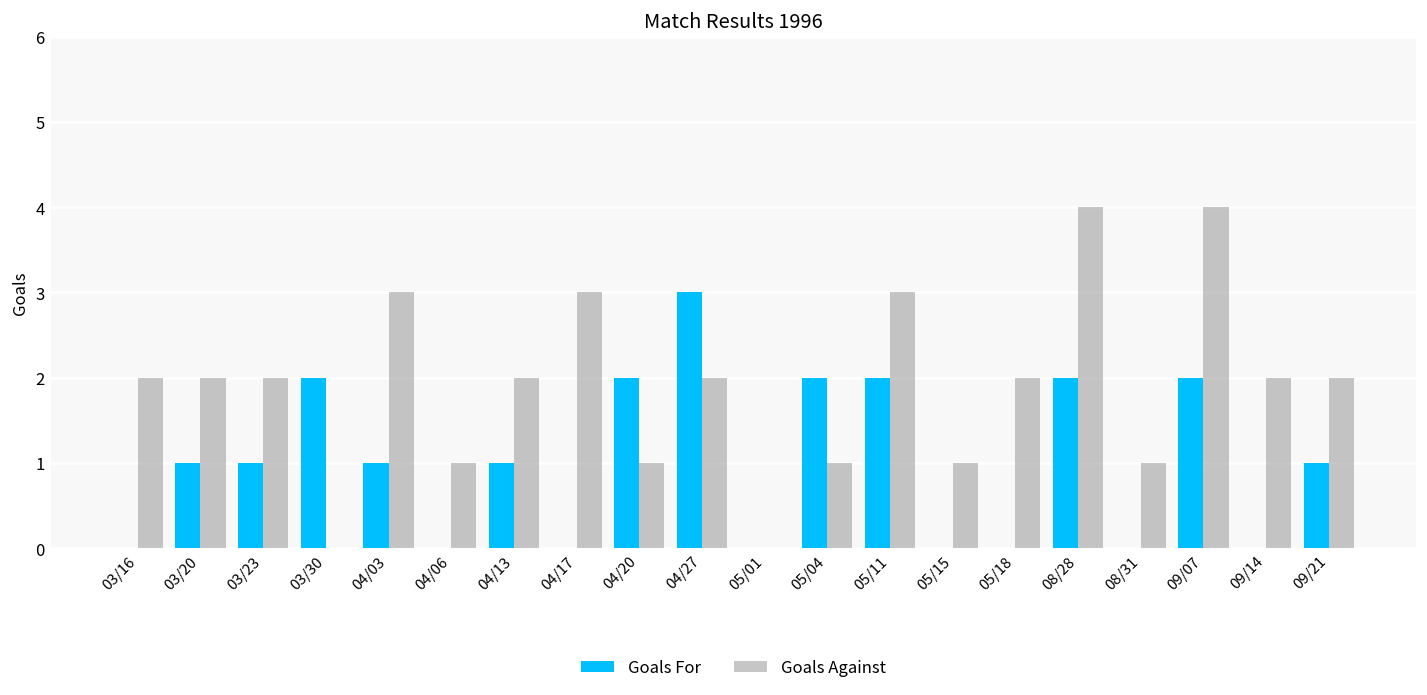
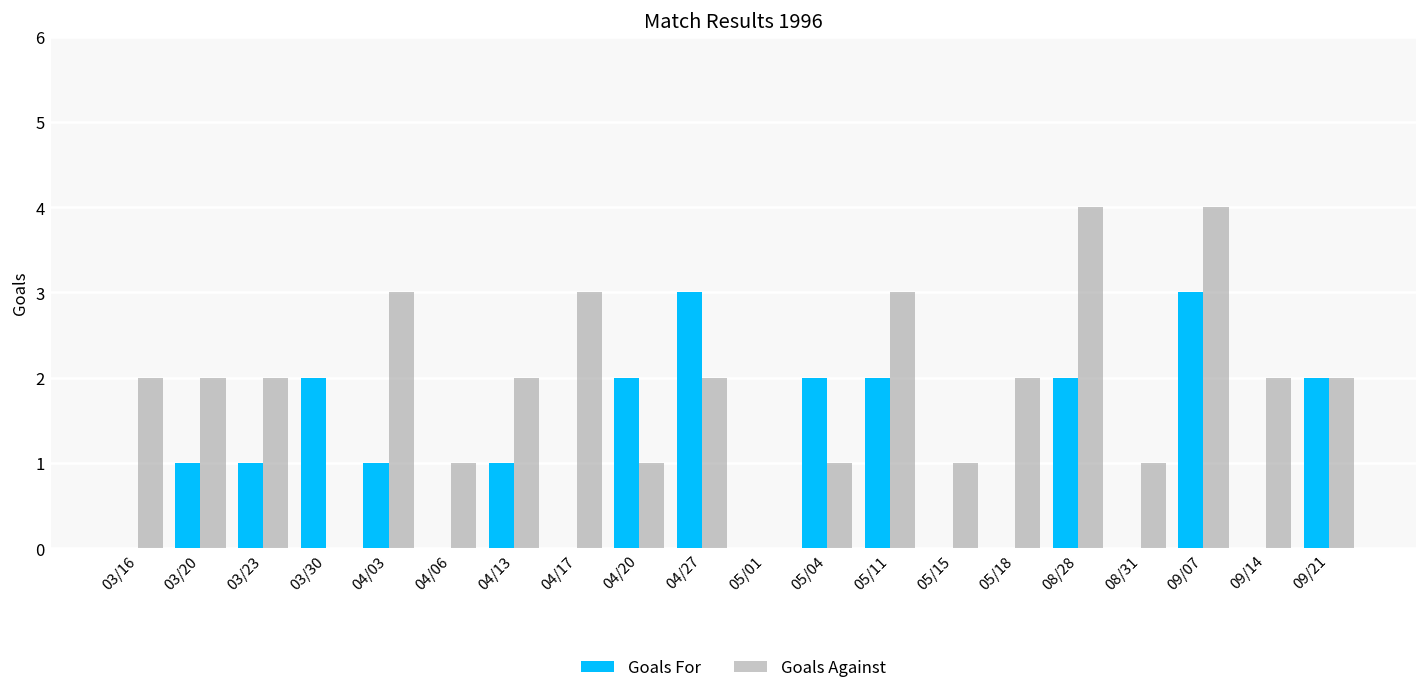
  {
    "Goals For": {
      "03/16": 0,
      "03/20": 1,
      "03/23": 1,
      "03/30": 2,
      "04/03": 1,
      "04/06": 0,
      "04/13": 1,
      "04/17": 0,
      "04/20": 2,
      "04/27": 3,
      "05/01": 0,
      "05/04": 2,
      "05/11": 2,
      "05/15": 0,
      "05/18": 0,
      "08/28": 2,
      "08/31": 0,
-     "09/07": 2,
+     "09/07": 3,
      "09/14": 0,
-     "09/21": 1
+     "09/21": 2
    },
    "Goals Against": {
      "03/16": 2,
      "03/20": 2,
      "03/23": 2,
      "03/30": 0,
      "04/03": 3,
      "04/06": 1,
      "04/13": 2,
      "04/17": 3,
      "04/20": 1,
      "04/27": 2,
      "05/01": 0,
      "05/04": 1,
      "05/11": 3,
      "05/15": 1,
      "05/18": 2,
      "08/28": 4,
      "08/31": 1,
      "09/07": 4,
      "09/14": 2,
      "09/21": 2
    }
  }
